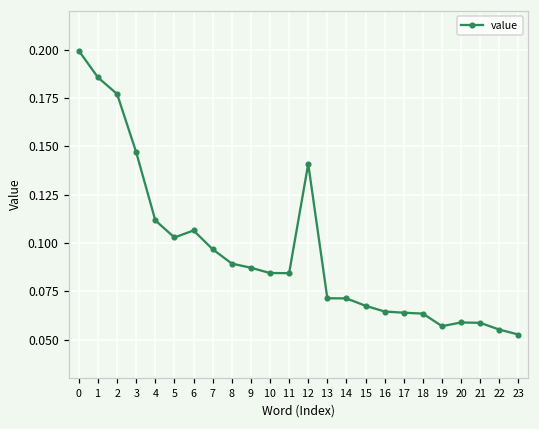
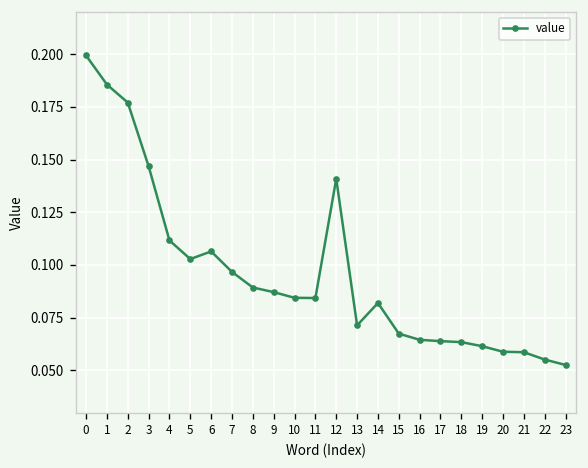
  {
    "0": 0.199,
    "1": 0.186,
    "2": 0.177,
    "3": 0.147,
    "4": 0.112,
    "5": 0.103,
    "6": 0.106,
    "7": 0.097,
    "8": 0.089,
    "9": 0.087,
    "10": 0.084,
    "11": 0.084,
    "12": 0.141,
    "13": 0.071,
-   "14": 0.071,
+   "14": 0.082,
    "15": 0.067,
    "16": 0.064,
    "17": 0.064,
    "18": 0.063,
-   "19": 0.057,
+   "19": 0.061,
    "20": 0.059,
    "21": 0.059,
    "22": 0.055,
    "23": 0.053
  }
